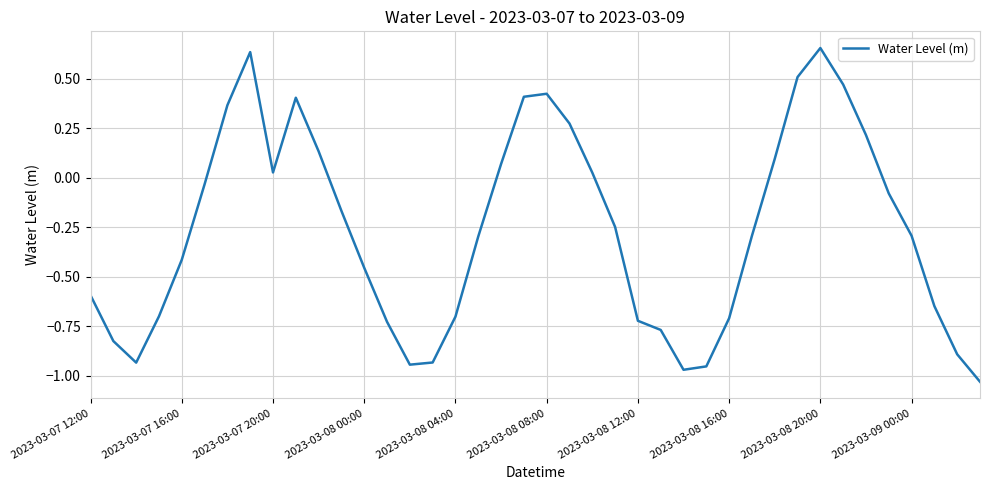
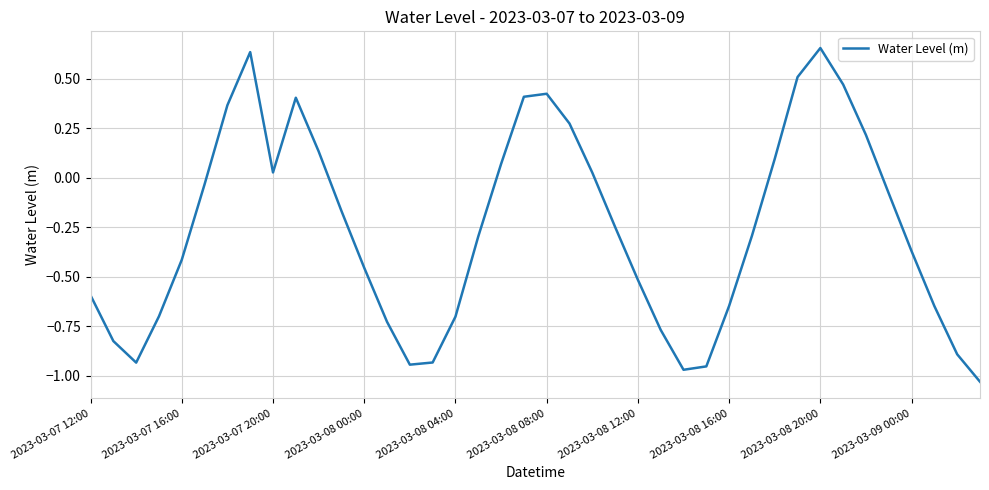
  {
    "2023-03-07 12:00": -0.60,
    "2023-03-07 16:00": -0.42,
    "2023-03-07 20:00": 0.03,
    "2023-03-08 00:00": -0.46,
    "2023-03-08 04:00": -0.70,
    "2023-03-08 08:00": 0.42,
-   "2023-03-08 12:00": -0.72,
-   "2023-03-08 16:00": -0.71,
+   "2023-03-08 12:00": -0.52,
+   "2023-03-08 16:00": -0.65,
    "2023-03-08 20:00": 0.65,
-   "2023-03-09 00:00": -0.29
+   "2023-03-09 00:00": -0.37
  }
